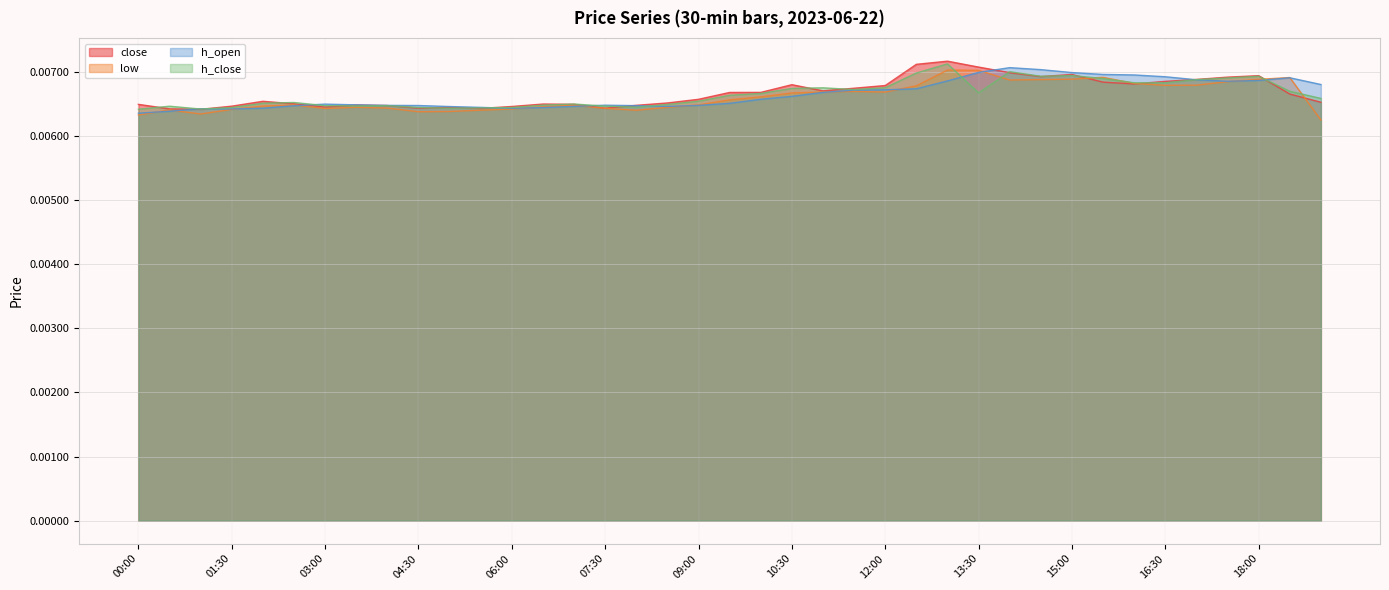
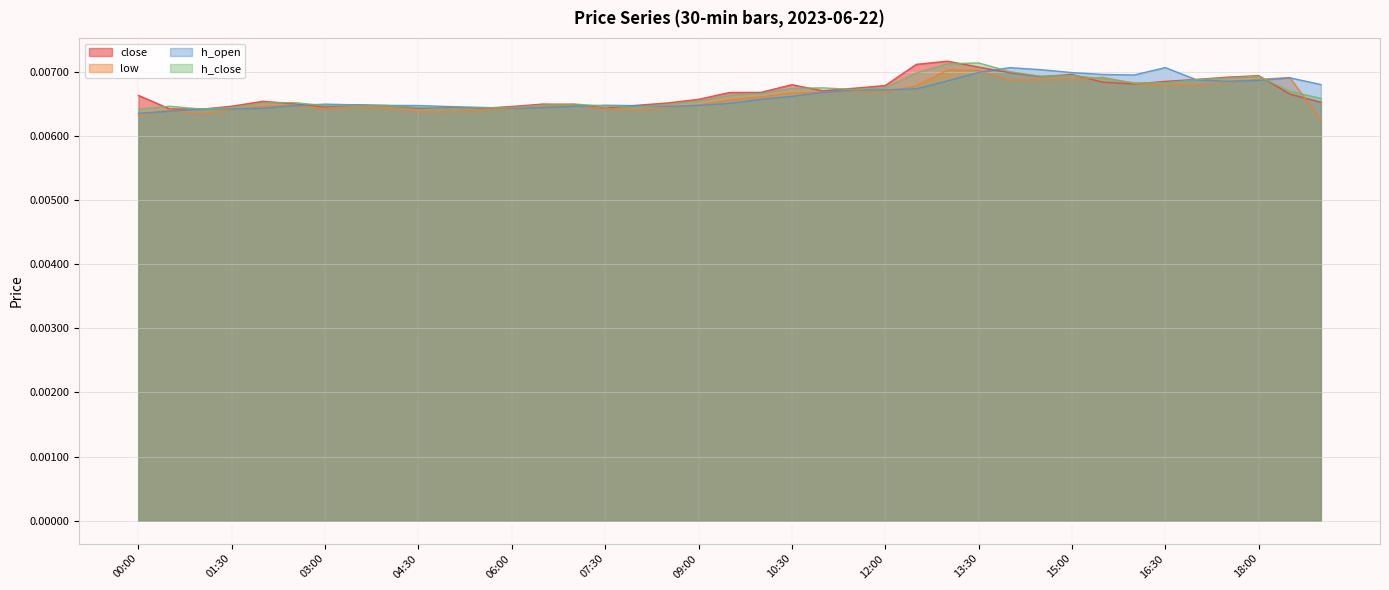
  {
    "close": {
-     "00:00": 0.0065,
+     "00:00": 0.0066,
      "10:30": 0.0068,
      "13:30": 0.0071
    },
    "low": {
      "04:30": 0.0064,
      "10:30": 0.0067,
      "15:00": 0.0069
    },
    "h_open": {
      "10:30": 0.0066,
-     "16:30": 0.0069
+     "16:30": 0.0071
    },
    "h_close": {
      "00:00": 0.0064,
      "10:30": 0.0067,
-     "13:30": 0.0067
+     "13:30": 0.0071
    }
  }
